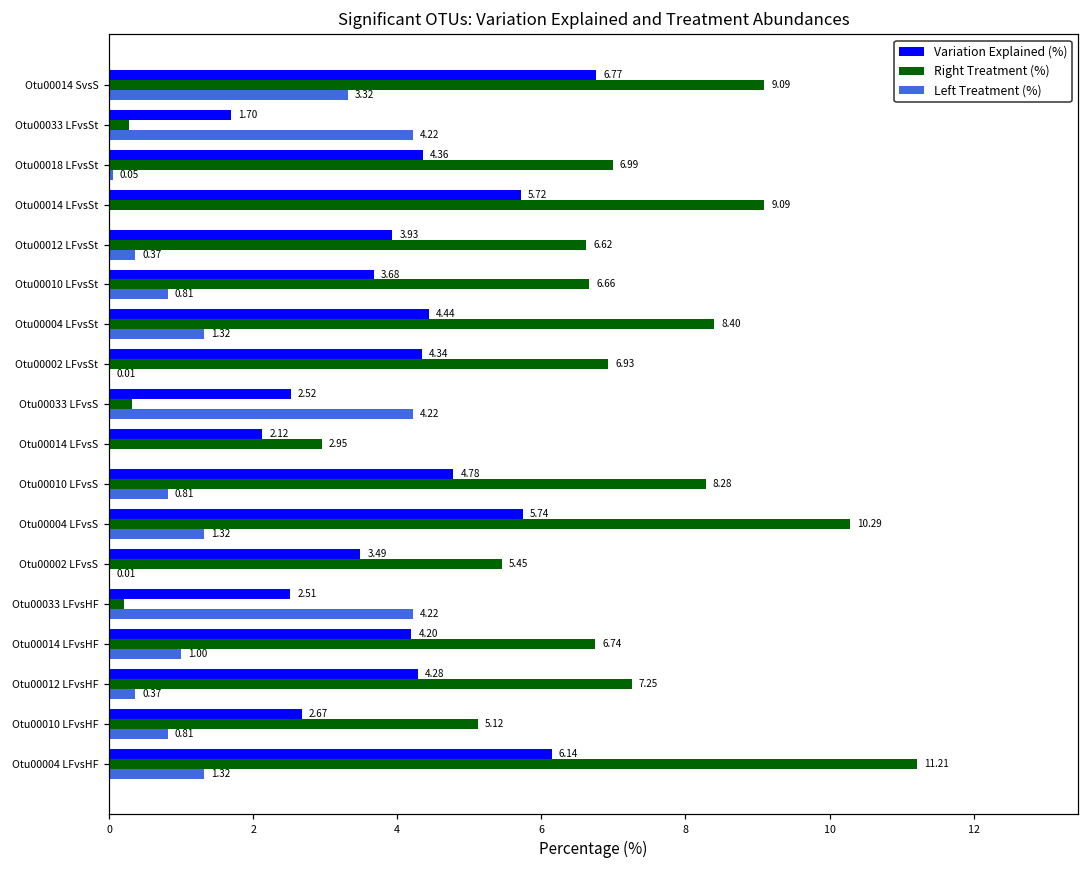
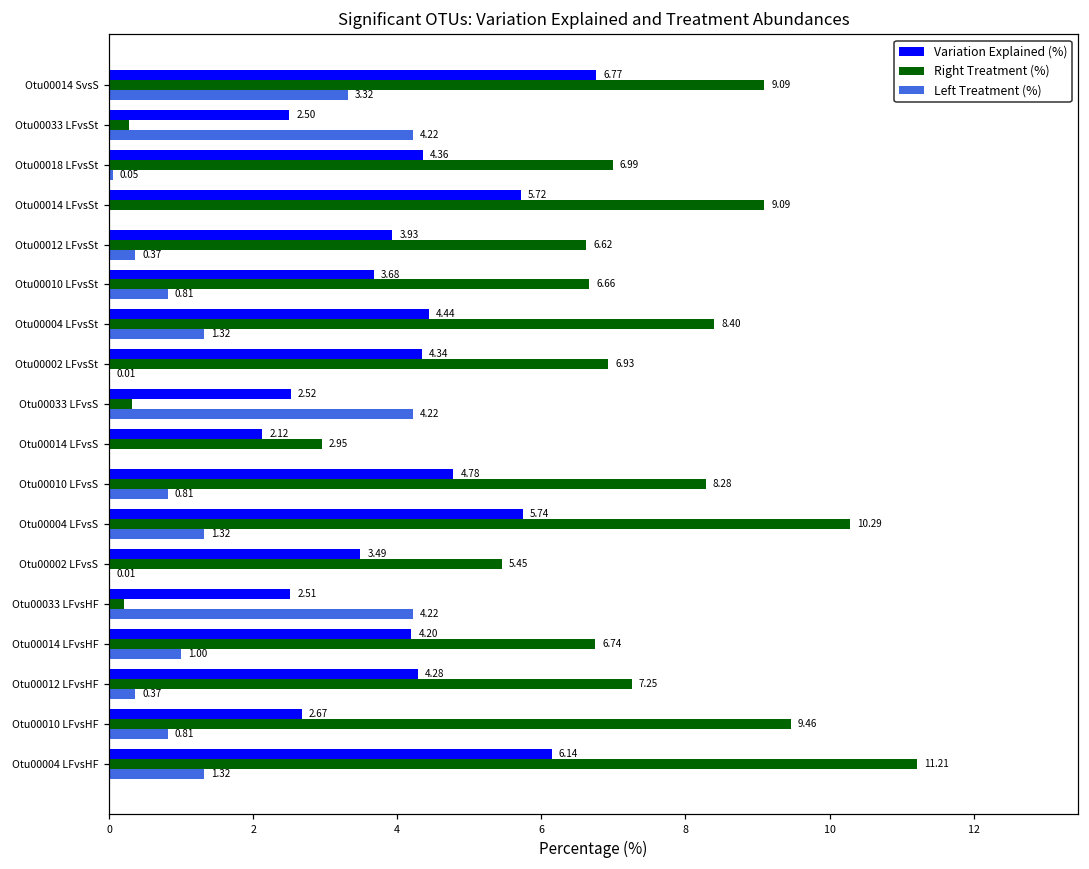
  {
    "Variation Explained (%)": {
      "Otu00014 SvsS": 6.77,
-     "Otu00033 LFvsSt": 1.70,
+     "Otu00033 LFvsSt": 2.50,
      "Otu00018 LFvsSt": 4.36,
      "Otu00014 LFvsSt": 5.72,
      "Otu00012 LFvsSt": 3.93,
      "Otu00010 LFvsSt": 3.68,
      "Otu00004 LFvsSt": 4.44,
      "Otu00002 LFvsSt": 4.34,
      "Otu00033 LFvsS": 2.52,
      "Otu00014 LFvsS": 2.12,
      "Otu00010 LFvsS": 4.78,
      "Otu00004 LFvsS": 5.74,
      "Otu00002 LFvsS": 3.49,
      "Otu00033 LFvsHF": 2.51,
      "Otu00014 LFvsHF": 4.20,
      "Otu00012 LFvsHF": 4.28,
      "Otu00010 LFvsHF": 2.67,
      "Otu00004 LFvsHF": 6.14
    },
    "Right Treatment (%)": {
      "Otu00014 SvsS": 9.09,
      "Otu00018 LFvsSt": 6.99,
      "Otu00014 LFvsSt": 9.09,
      "Otu00012 LFvsSt": 6.62,
      "Otu00010 LFvsSt": 6.66,
      "Otu00004 LFvsSt": 8.40,
      "Otu00002 LFvsSt": 6.93,
      "Otu00014 LFvsS": 2.95,
      "Otu00010 LFvsS": 8.28,
      "Otu00004 LFvsS": 10.29,
      "Otu00002 LFvsS": 5.45,
      "Otu00014 LFvsHF": 6.74,
      "Otu00012 LFvsHF": 7.25,
-     "Otu00010 LFvsHF": 5.12,
+     "Otu00010 LFvsHF": 9.46,
      "Otu00004 LFvsHF": 11.21
    },
    "Left Treatment (%)": {
      "Otu00014 SvsS": 3.32,
      "Otu00033 LFvsSt": 4.22,
      "Otu00018 LFvsSt": 0.05,
      "Otu00012 LFvsSt": 0.37,
      "Otu00010 LFvsSt": 0.81,
      "Otu00004 LFvsSt": 1.32,
      "Otu00002 LFvsSt": 0.01,
      "Otu00033 LFvsS": 4.22,
      "Otu00010 LFvsS": 0.81,
      "Otu00004 LFvsS": 1.32,
      "Otu00002 LFvsS": 0.01,
      "Otu00033 LFvsHF": 4.22,
      "Otu00014 LFvsHF": 1.00,
      "Otu00012 LFvsHF": 0.37,
      "Otu00010 LFvsHF": 0.81,
      "Otu00004 LFvsHF": 1.32
    }
  }
